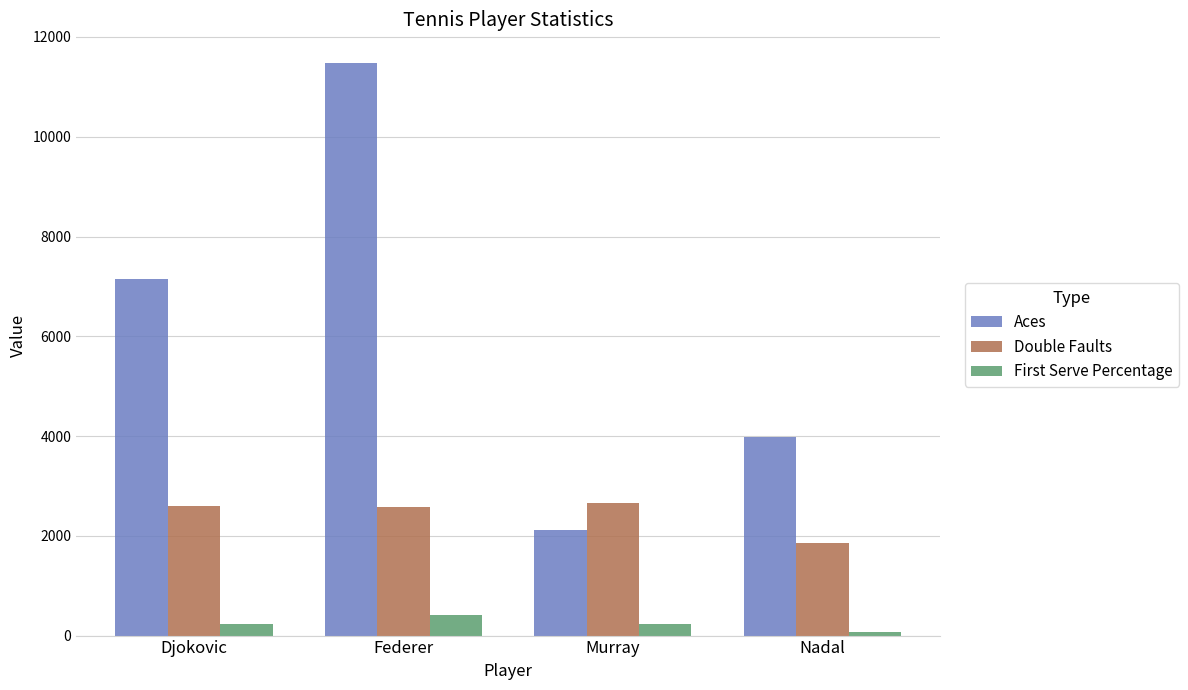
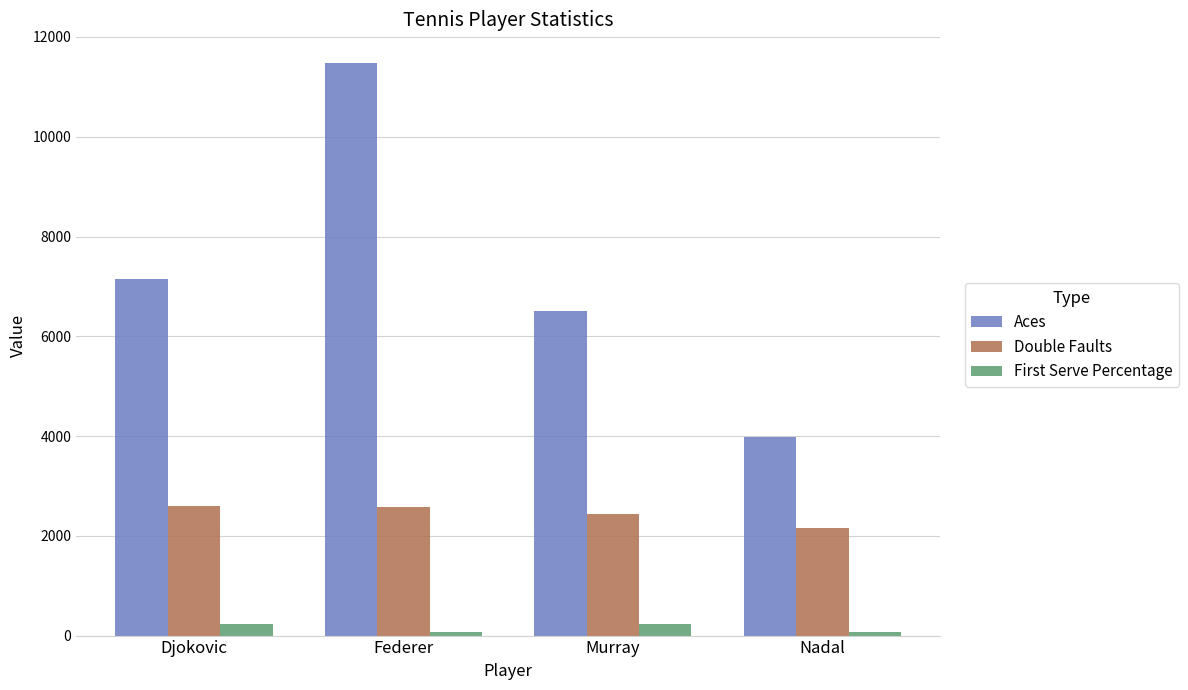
  {
    "Aces": {
      "Djokovic": 7100,
      "Federer": 11500,
-     "Murray": 2100,
+     "Murray": 6500,
      "Nadal": 4000
    },
    "Double Faults": {
      "Djokovic": 2600,
      "Federer": 2600,
-     "Murray": 2700,
-     "Nadal": 1900
+     "Murray": 2400,
+     "Nadal": 2100
    },
    "First Serve Percentage": {
      "Djokovic": 200,
-     "Federer": 400,
+     "Federer": 100,
      "Murray": 200,
      "Nadal": 100
    }
  }
